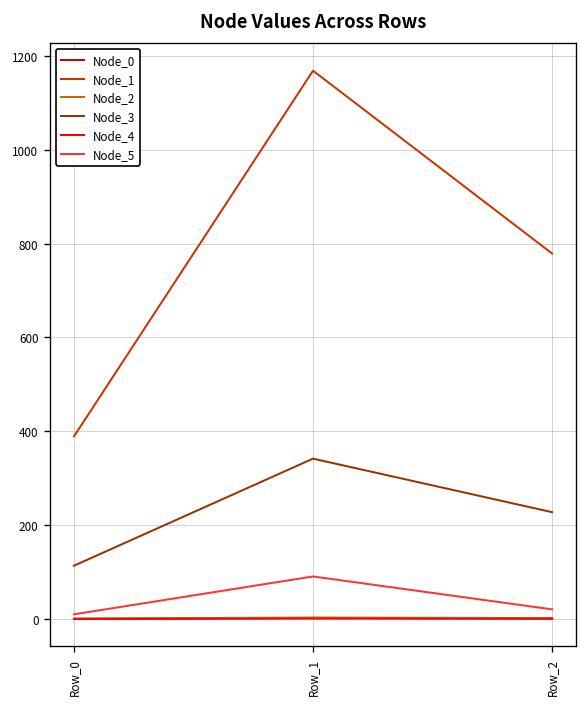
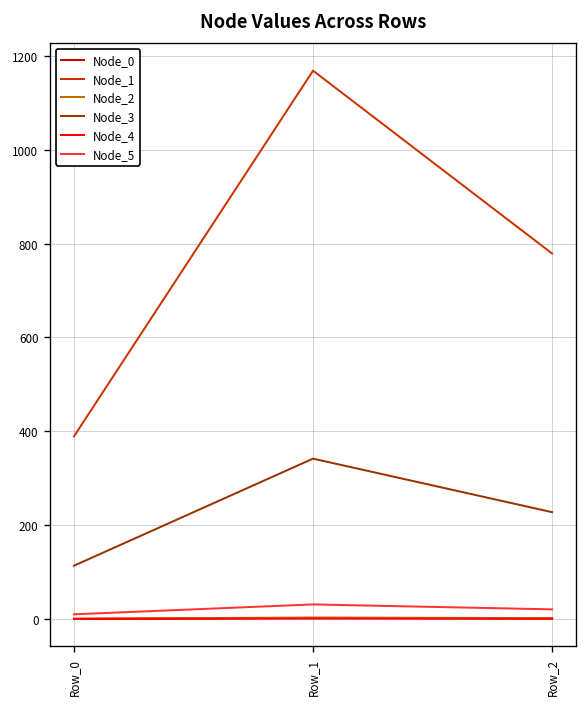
  {
    "Node_5": {
      "Row_0": 10,
-     "Row_1": 90,
+     "Row_1": 30,
      "Row_2": 20
    }
  }
